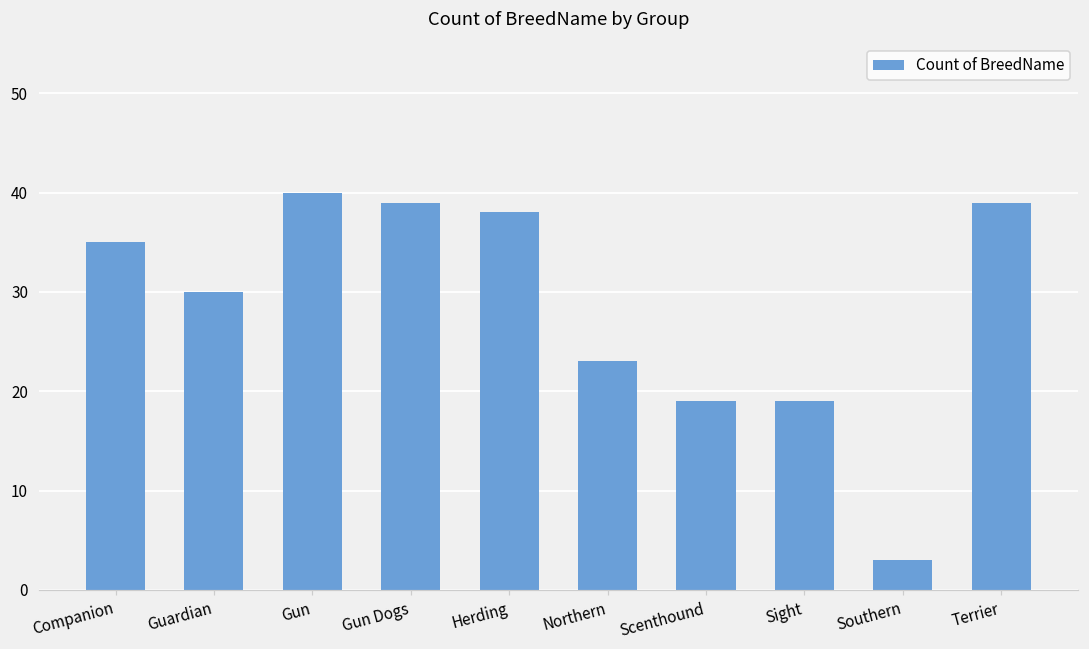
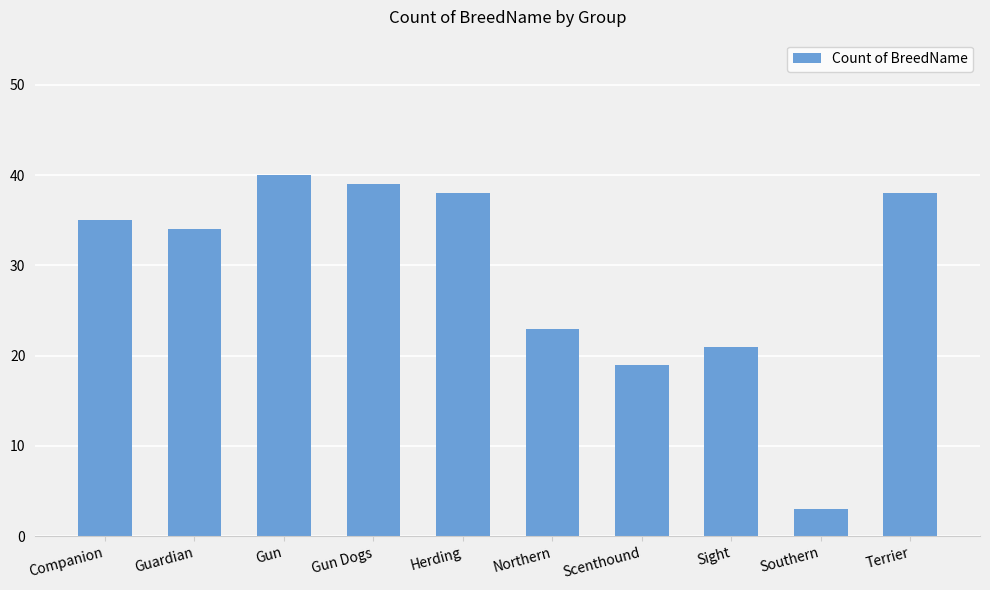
  {
    "Companion": 35,
-   "Guardian": 30,
+   "Guardian": 34,
    "Gun": 40,
    "Gun Dogs": 39,
    "Herding": 38,
    "Northern": 23,
    "Scenthound": 19,
-   "Sight": 19,
+   "Sight": 21,
    "Southern": 3,
-   "Terrier": 39
+   "Terrier": 38
  }
